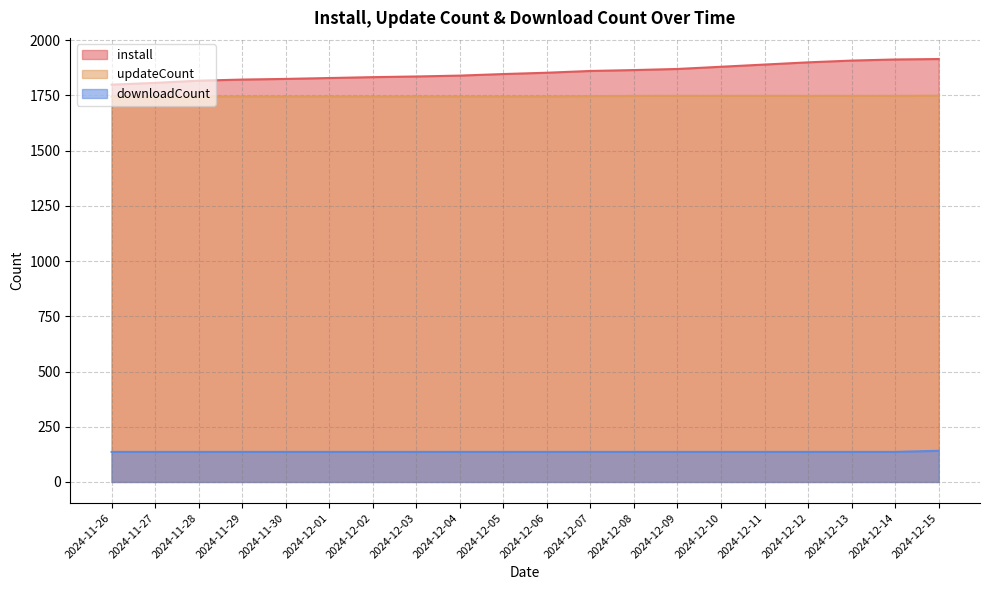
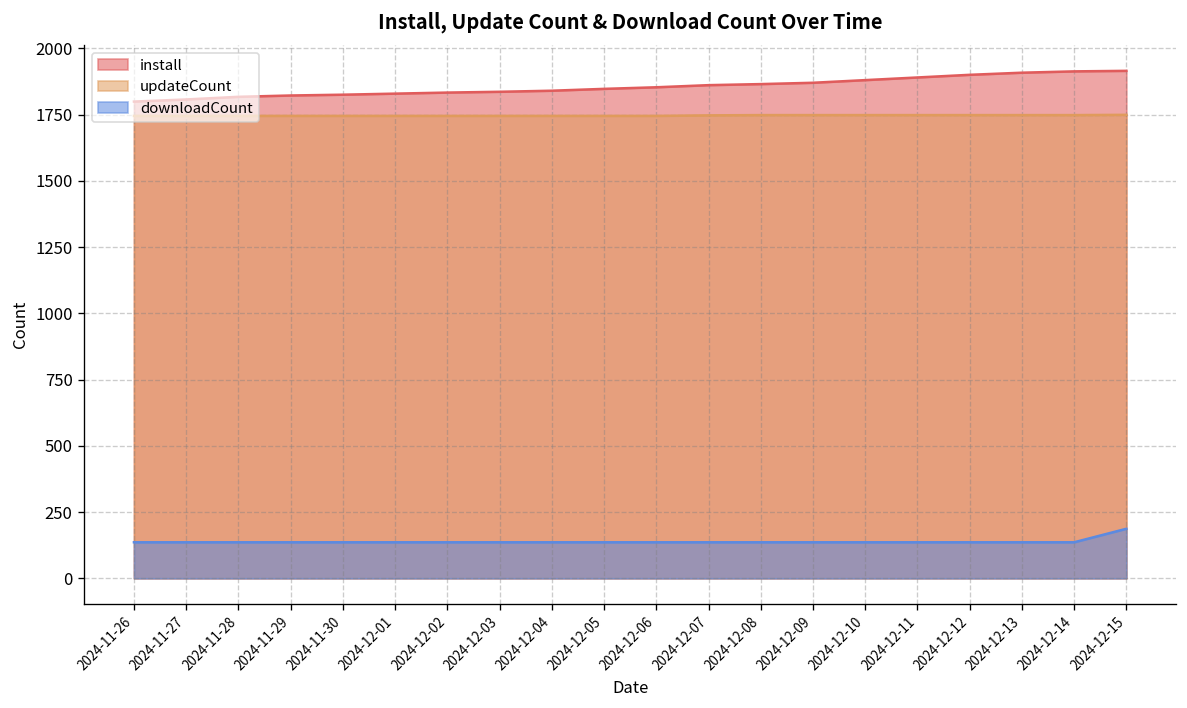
  {
    "downloadCount": {
      "2024-11-26": 140,
      "2024-11-27": 140,
      "2024-11-28": 140,
      "2024-11-29": 140,
      "2024-11-30": 140,
      "2024-12-01": 140,
      "2024-12-02": 140,
      "2024-12-03": 140,
      "2024-12-04": 140,
      "2024-12-05": 140,
      "2024-12-06": 140,
      "2024-12-07": 140,
      "2024-12-08": 140,
      "2024-12-09": 140,
      "2024-12-10": 140,
      "2024-12-11": 140,
      "2024-12-12": 140,
      "2024-12-13": 140,
      "2024-12-14": 140,
-     "2024-12-15": 140
+     "2024-12-15": 190
    }
  }
